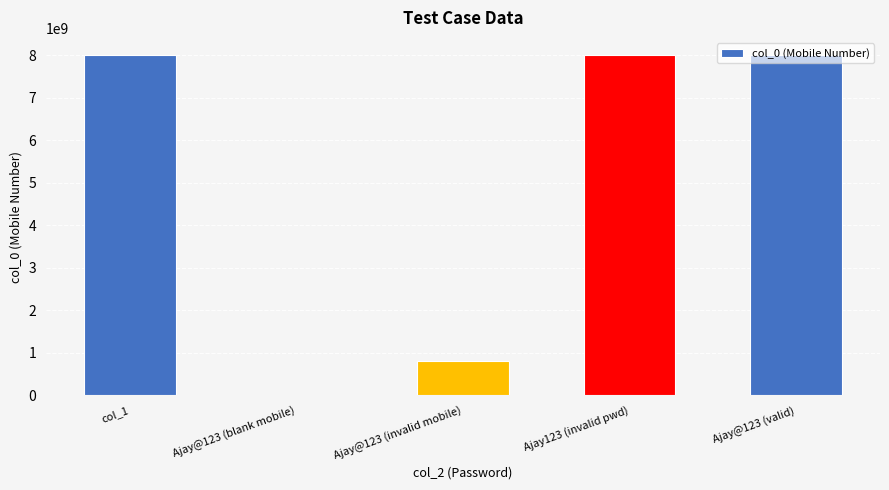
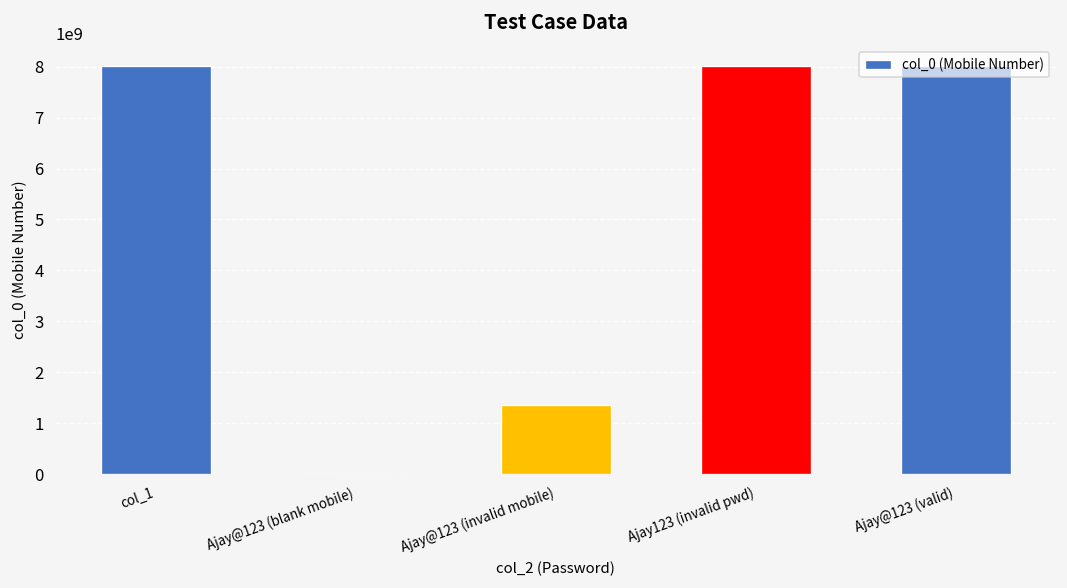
  {
    "col_1": 8000000000,
    "Ajay@123 (blank mobile)": 0,
-   "Ajay@123 (invalid mobile)": 800000000,
+   "Ajay@123 (invalid mobile)": 1400000000,
    "Ajay123 (invalid pwd)": 8000000000
  }
